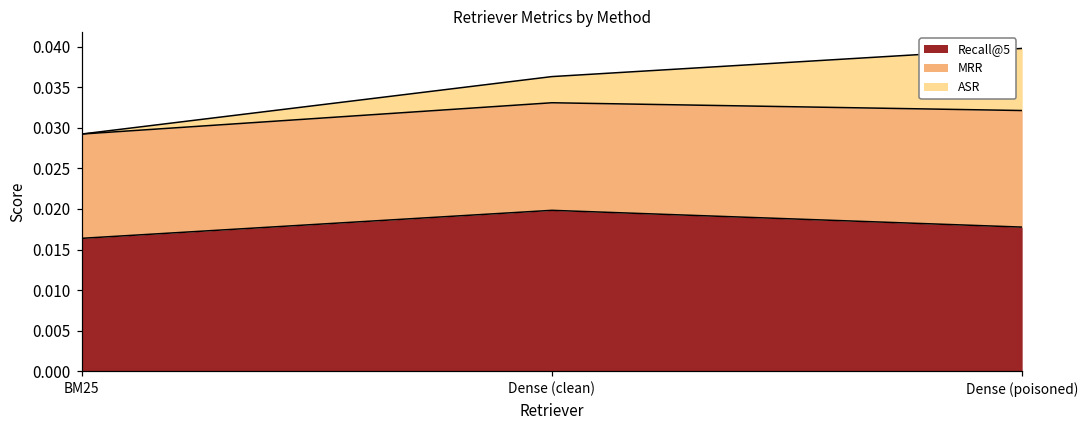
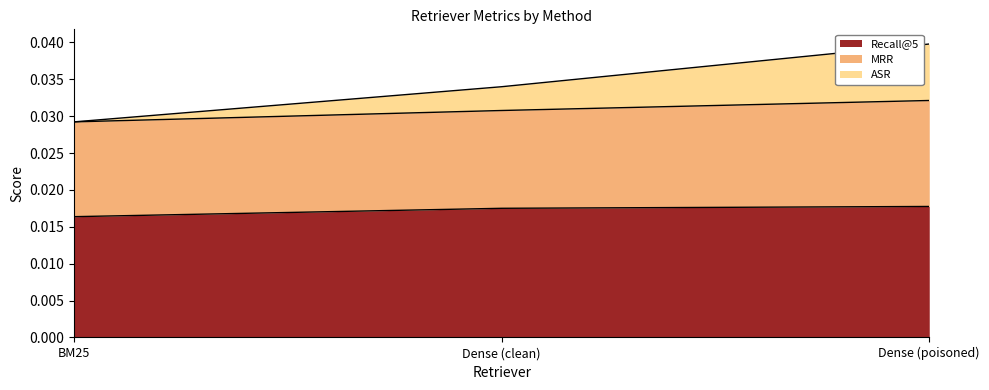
  {
    "Recall@5": {
      "BM25": 0.016,
-     "Dense (clean)": 0.020,
+     "Dense (clean)": 0.018,
      "Dense (poisoned)": 0.018
    }
  }
